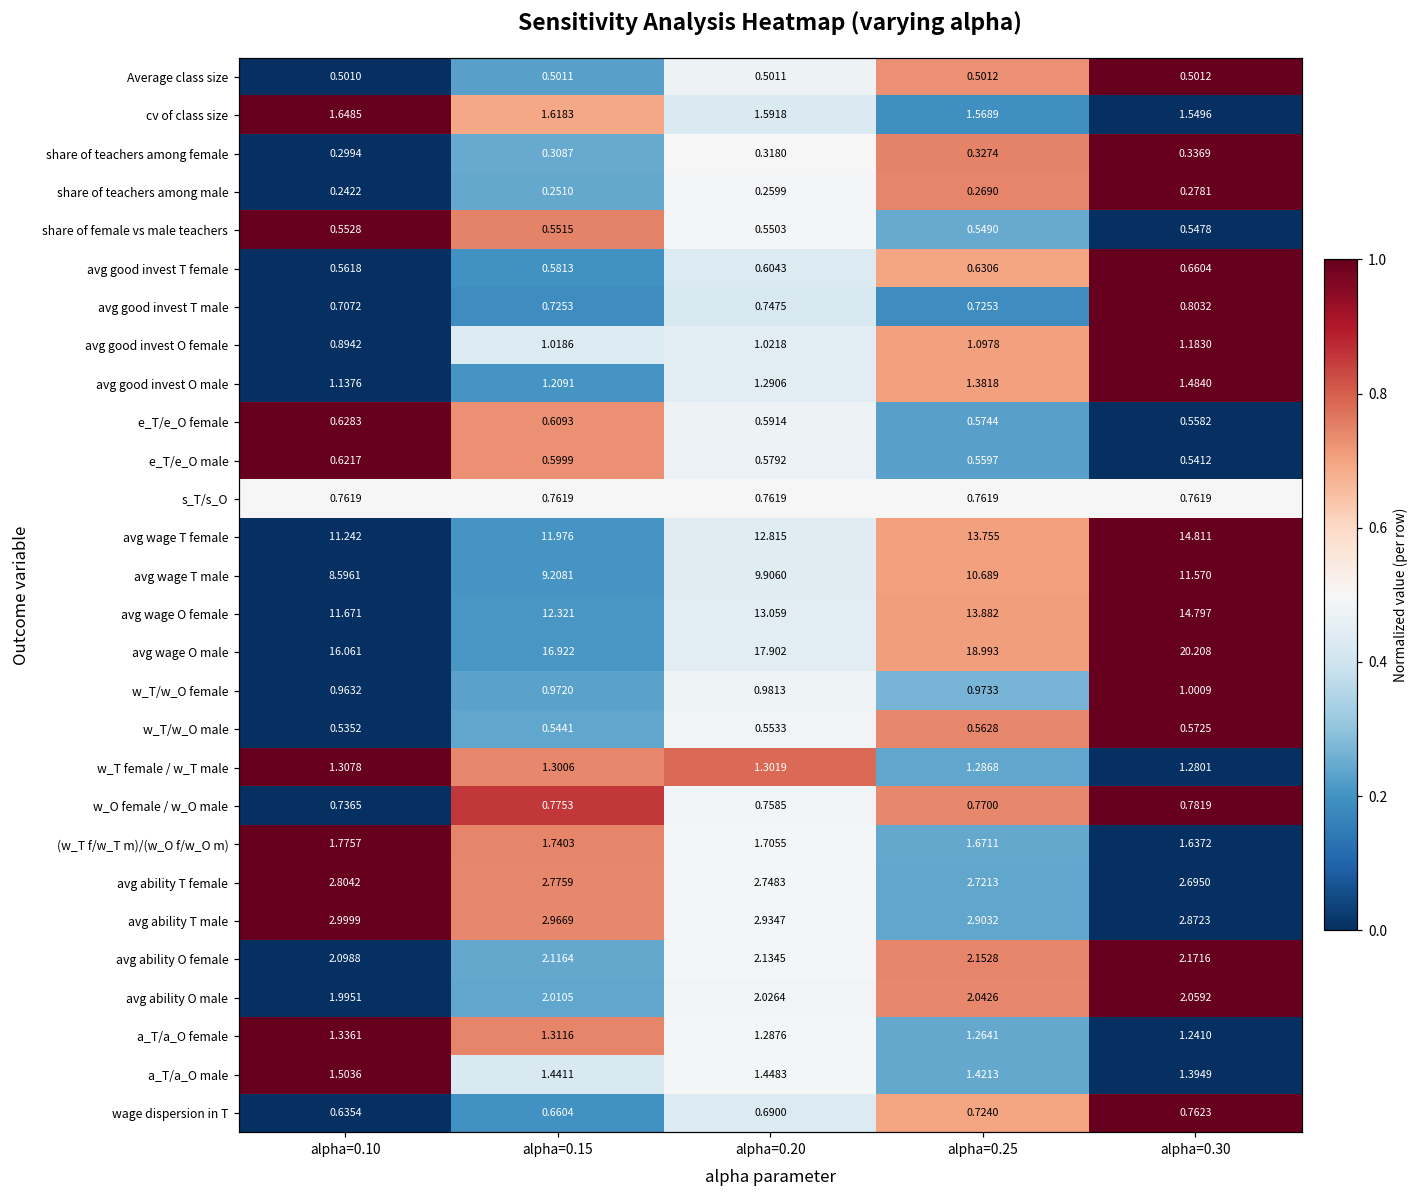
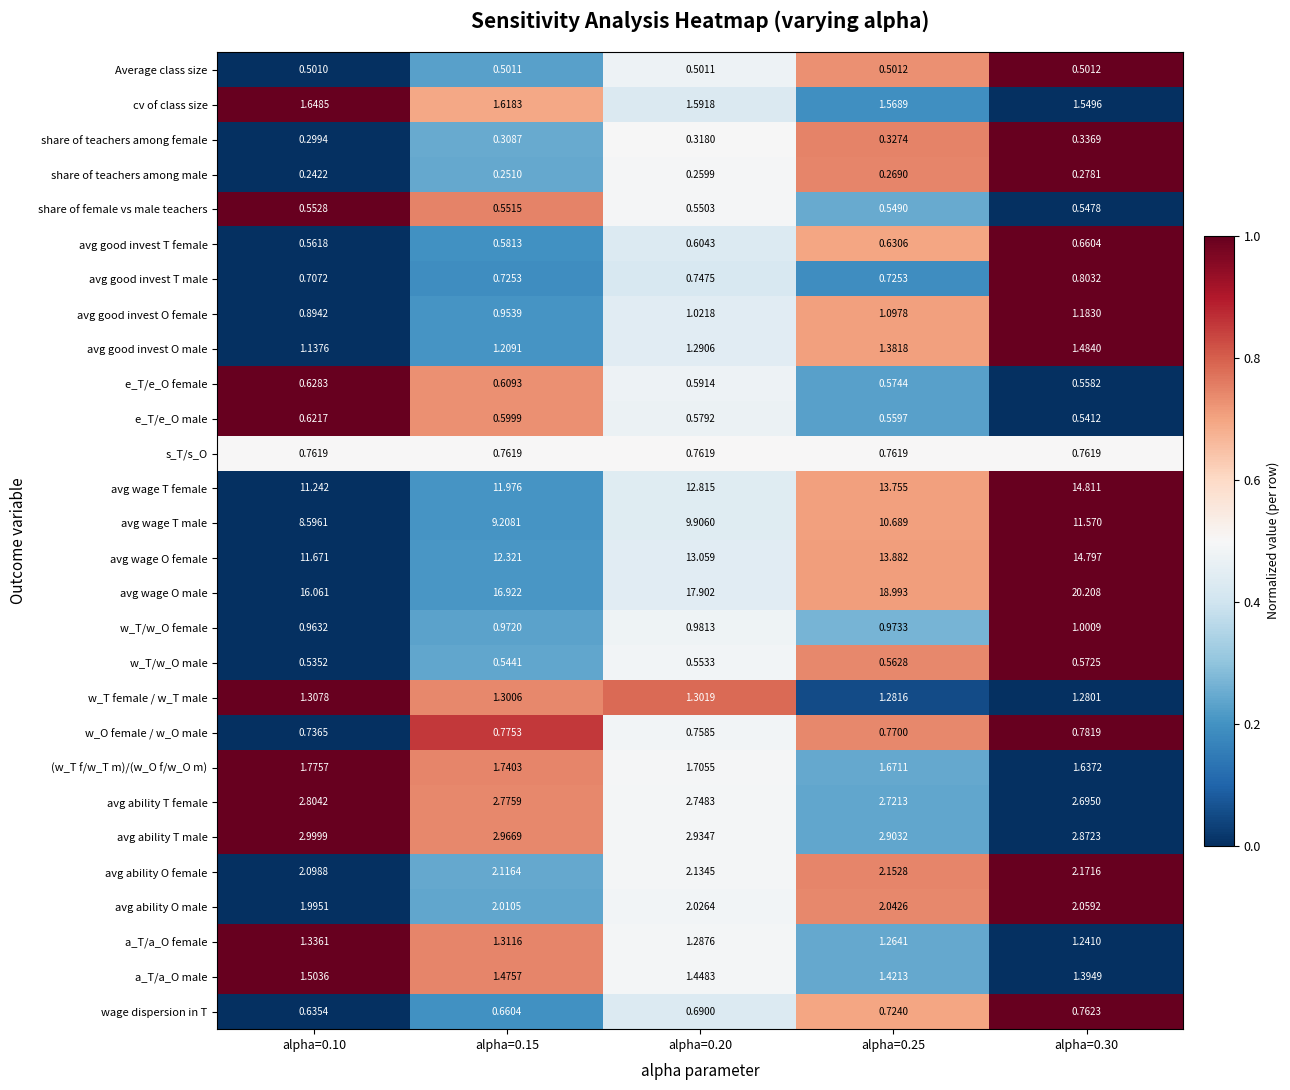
  {
    "Average class size": {
      "alpha=0.10": 0.5010,
      "alpha=0.15": 0.5011,
      "alpha=0.20": 0.5011,
      "alpha=0.25": 0.5012,
      "alpha=0.30": 0.5012
    },
    "cv of class size": {
      "alpha=0.10": 1.6485,
      "alpha=0.15": 1.6183,
      "alpha=0.20": 1.5918,
      "alpha=0.25": 1.5689,
      "alpha=0.30": 1.5496
    },
    "share of teachers among female": {
      "alpha=0.10": 0.2994,
      "alpha=0.15": 0.3087,
      "alpha=0.20": 0.3180,
      "alpha=0.25": 0.3274,
      "alpha=0.30": 0.3369
    },
    "share of teachers among male": {
      "alpha=0.10": 0.2422,
      "alpha=0.15": 0.2510,
      "alpha=0.20": 0.2599,
      "alpha=0.25": 0.2690,
      "alpha=0.30": 0.2781
    },
    "share of female vs male teachers": {
      "alpha=0.10": 0.5528,
      "alpha=0.15": 0.5515,
      "alpha=0.20": 0.5503,
      "alpha=0.25": 0.5490,
      "alpha=0.30": 0.5478
    },
    "avg good invest T female": {
      "alpha=0.10": 0.5618,
      "alpha=0.15": 0.5813,
      "alpha=0.20": 0.6043,
      "alpha=0.25": 0.6306,
      "alpha=0.30": 0.6604
    },
    "avg good invest T male": {
      "alpha=0.10": 0.7072,
      "alpha=0.15": 0.7253,
      "alpha=0.20": 0.7475,
      "alpha=0.25": 0.7253,
      "alpha=0.30": 0.8032
    },
    "avg good invest O female": {
      "alpha=0.10": 0.8942,
-     "alpha=0.15": 1.0186,
+     "alpha=0.15": 0.9539,
      "alpha=0.20": 1.0218,
      "alpha=0.25": 1.0978,
      "alpha=0.30": 1.1830
    },
    "avg good invest O male": {
      "alpha=0.10": 1.1376,
      "alpha=0.15": 1.2091,
      "alpha=0.20": 1.2906,
      "alpha=0.25": 1.3818,
      "alpha=0.30": 1.4840
    },
    "e_T/e_O female": {
      "alpha=0.10": 0.6283,
      "alpha=0.15": 0.6093,
      "alpha=0.20": 0.5914,
      "alpha=0.25": 0.5744,
      "alpha=0.30": 0.5582
    },
    "e_T/e_O male": {
      "alpha=0.10": 0.6217,
      "alpha=0.15": 0.5999,
      "alpha=0.20": 0.5792,
      "alpha=0.25": 0.5597,
      "alpha=0.30": 0.5412
    },
    "s_T/s_O": {
      "alpha=0.10": 0.7619,
      "alpha=0.15": 0.7619,
      "alpha=0.20": 0.7619,
      "alpha=0.25": 0.7619,
      "alpha=0.30": 0.7619
    },
    "avg wage T female": {
      "alpha=0.10": 11.242,
      "alpha=0.15": 11.976,
      "alpha=0.20": 12.815,
      "alpha=0.25": 13.755,
      "alpha=0.30": 14.811
    },
    "avg wage T male": {
      "alpha=0.10": 8.5961,
      "alpha=0.15": 9.2081,
      "alpha=0.20": 9.9060,
      "alpha=0.25": 10.689,
      "alpha=0.30": 11.570
    },
    "avg wage O female": {
      "alpha=0.10": 11.671,
      "alpha=0.15": 12.321,
      "alpha=0.20": 13.059,
      "alpha=0.25": 13.882,
      "alpha=0.30": 14.797
    },
    "avg wage O male": {
      "alpha=0.10": 16.061,
      "alpha=0.15": 16.922,
      "alpha=0.20": 17.902,
      "alpha=0.25": 18.993,
      "alpha=0.30": 20.208
    },
    "w_T/w_O female": {
      "alpha=0.10": 0.9632,
      "alpha=0.15": 0.9720,
      "alpha=0.20": 0.9813,
      "alpha=0.25": 0.9733,
      "alpha=0.30": 1.0009
    },
    "w_T/w_O male": {
      "alpha=0.10": 0.5352,
      "alpha=0.15": 0.5441,
      "alpha=0.20": 0.5533,
      "alpha=0.25": 0.5628,
      "alpha=0.30": 0.5725
    },
    "w_T female / w_T male": {
      "alpha=0.10": 1.3078,
      "alpha=0.15": 1.3006,
      "alpha=0.20": 1.3019,
-     "alpha=0.25": 1.2868,
+     "alpha=0.25": 1.2816,
      "alpha=0.30": 1.2801
    },
    "w_O female / w_O male": {
      "alpha=0.10": 0.7365,
      "alpha=0.15": 0.7753,
      "alpha=0.20": 0.7585,
      "alpha=0.25": 0.7700,
      "alpha=0.30": 0.7819
    },
    "(w_T f/w_T m)/(w_O f/w_O m)": {
      "alpha=0.10": 1.7757,
      "alpha=0.15": 1.7403,
      "alpha=0.20": 1.7055,
      "alpha=0.25": 1.6711,
      "alpha=0.30": 1.6372
    },
    "avg ability T female": {
      "alpha=0.10": 2.8042,
      "alpha=0.15": 2.7759,
      "alpha=0.20": 2.7483,
      "alpha=0.25": 2.7213,
      "alpha=0.30": 2.6950
    },
    "avg ability T male": {
      "alpha=0.10": 2.9999,
      "alpha=0.15": 2.9669,
      "alpha=0.20": 2.9347,
      "alpha=0.25": 2.9032,
      "alpha=0.30": 2.8723
    },
    "avg ability O female": {
      "alpha=0.10": 2.0988,
      "alpha=0.15": 2.1164,
      "alpha=0.20": 2.1345,
      "alpha=0.25": 2.1528,
      "alpha=0.30": 2.1716
    },
    "avg ability O male": {
      "alpha=0.10": 1.9951,
      "alpha=0.15": 2.0105,
      "alpha=0.20": 2.0264,
      "alpha=0.25": 2.0426,
      "alpha=0.30": 2.0592
    },
    "a_T/a_O female": {
      "alpha=0.10": 1.3361,
      "alpha=0.15": 1.3116,
      "alpha=0.20": 1.2876,
      "alpha=0.25": 1.2641,
      "alpha=0.30": 1.2410
    },
    "a_T/a_O male": {
      "alpha=0.10": 1.5036,
-     "alpha=0.15": 1.4411,
+     "alpha=0.15": 1.4757,
      "alpha=0.20": 1.4483,
      "alpha=0.25": 1.4213,
      "alpha=0.30": 1.3949
    },
    "wage dispersion in T": {
      "alpha=0.10": 0.6354,
      "alpha=0.15": 0.6604,
      "alpha=0.20": 0.6900,
      "alpha=0.25": 0.7240,
      "alpha=0.30": 0.7623
    }
  }
